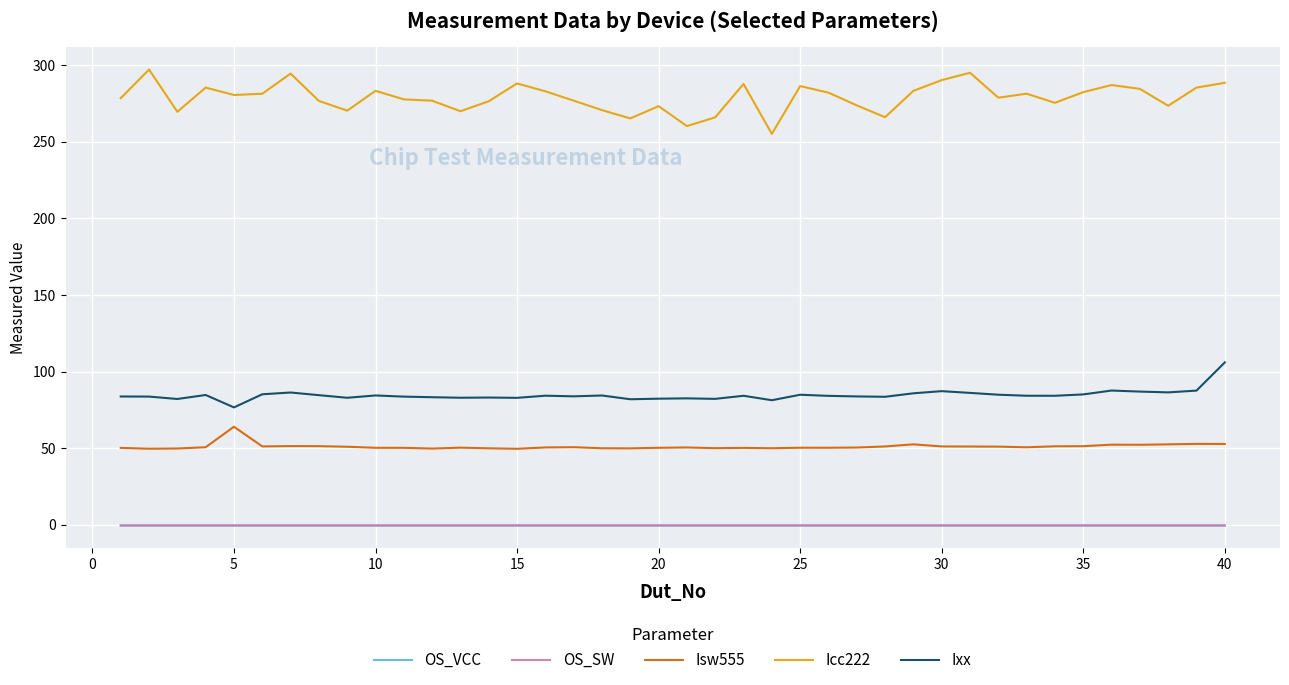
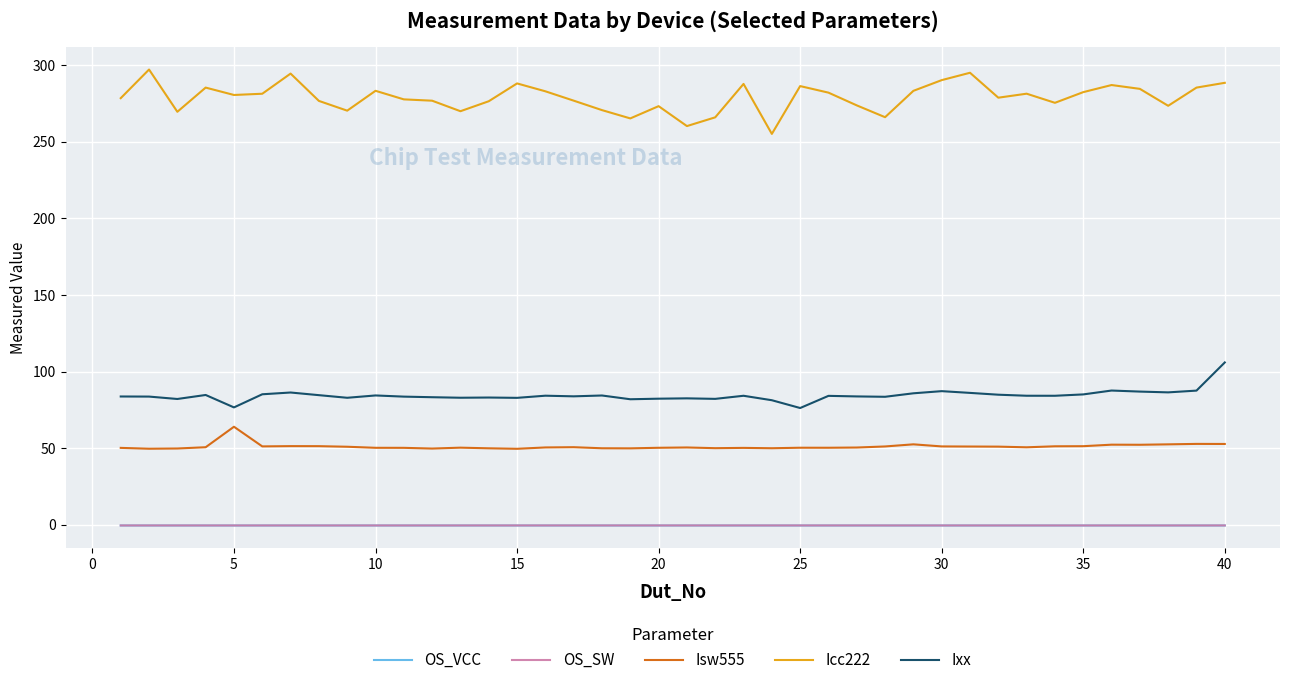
  {
    "Isw555": {
      "5": 64,
      "10": 50,
      "15": 50,
      "20": 50,
      "25": 50,
      "30": 51,
      "35": 51,
      "40": 53
    },
    "Icc222": {
      "5": 281,
      "10": 283,
      "15": 288,
      "20": 273,
      "25": 286,
      "30": 290,
      "35": 282,
      "40": 289
    },
    "Ixx": {
      "5": 77,
      "10": 84,
      "15": 83,
      "20": 82,
-     "25": 85,
+     "25": 76,
      "30": 87,
      "35": 85,
      "40": 106
    }
  }
